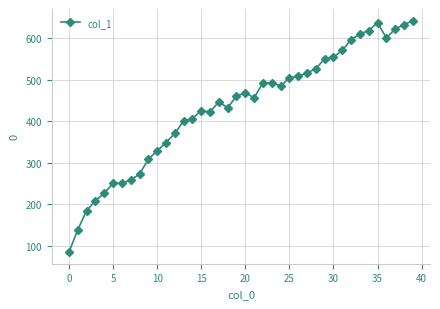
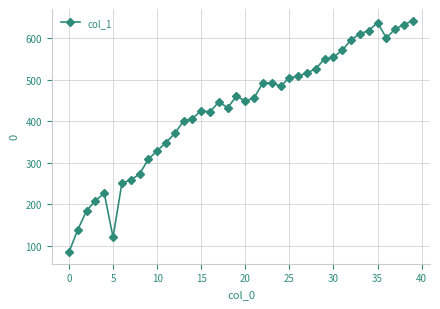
  {
    "0": 80,
-   "5": 250,
+   "5": 120,
    "10": 330,
    "15": 430,
-   "20": 470,
+   "20": 450,
    "25": 500,
    "30": 550,
    "35": 640
  }
